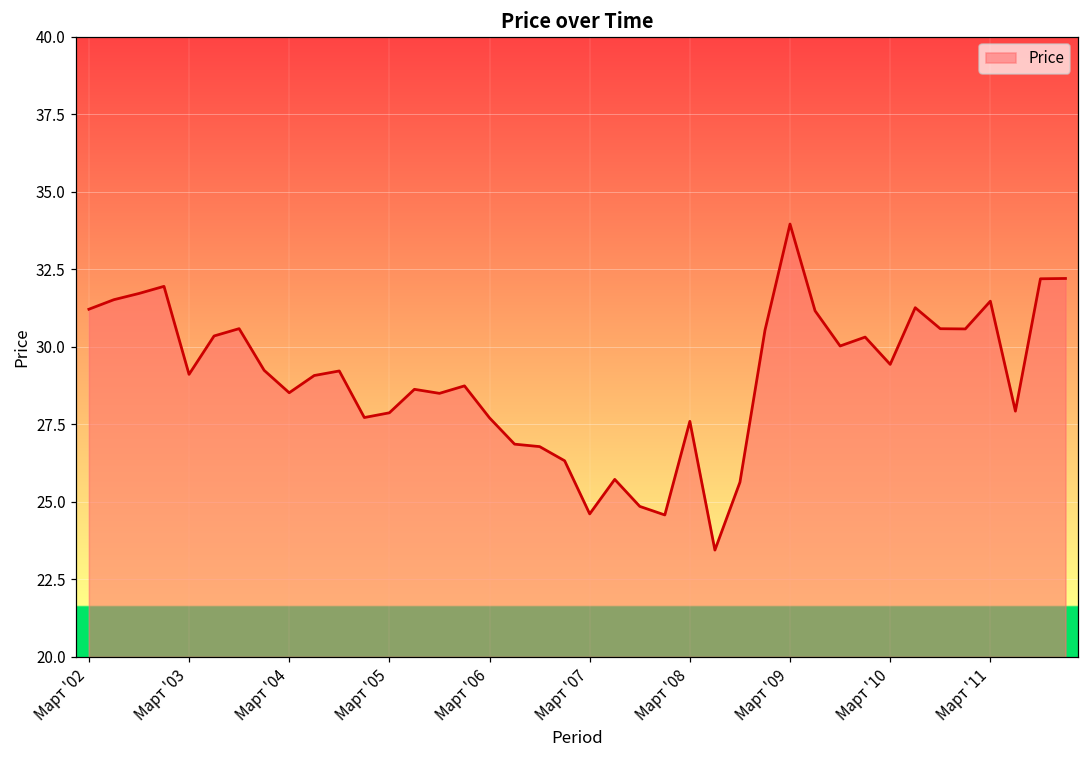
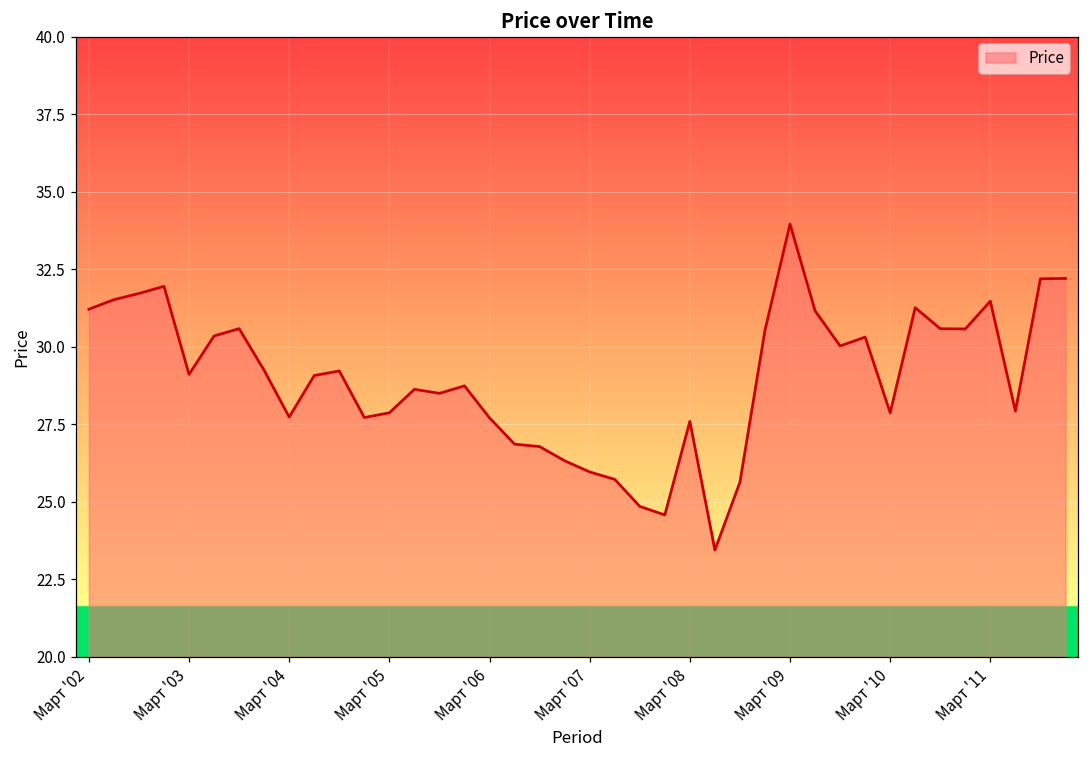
  {
    "Март '02": 31.2,
    "Март '03": 29.1,
-   "Март '04": 28.5,
+   "Март '04": 27.7,
    "Март '05": 27.9,
    "Март '06": 27.7,
-   "Март '07": 24.6,
+   "Март '07": 26.0,
    "Март '08": 27.6,
    "Март '09": 34.0,
-   "Март '10": 29.4,
+   "Март '10": 27.9,
    "Март '11": 31.5
  }
